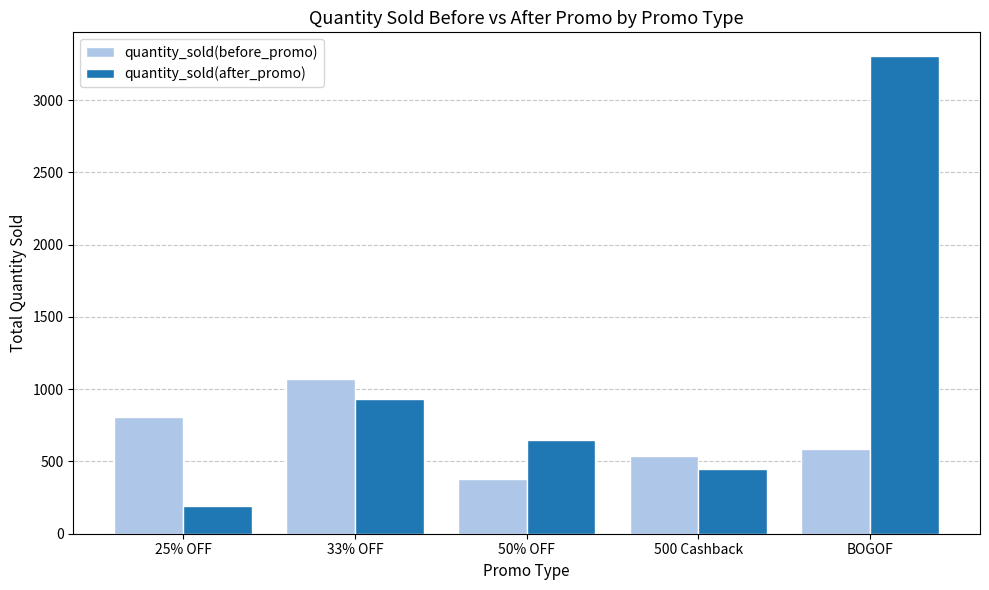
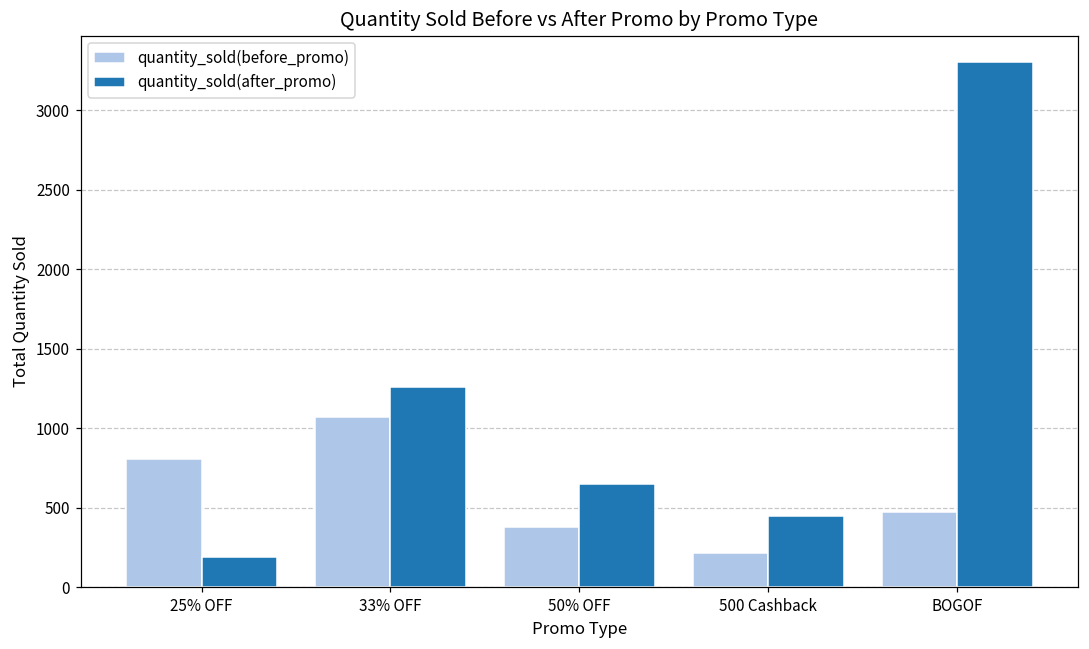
  {
    "quantity_sold(before_promo)": {
      "25% OFF": 810,
      "33% OFF": 1070,
      "50% OFF": 380,
-     "500 Cashback": 540,
-     "BOGOF": 590
+     "500 Cashback": 220,
+     "BOGOF": 470
    },
    "quantity_sold(after_promo)": {
      "25% OFF": 190,
-     "33% OFF": 930,
+     "33% OFF": 1260,
      "50% OFF": 650,
      "500 Cashback": 450,
      "BOGOF": 3300
    }
  }
